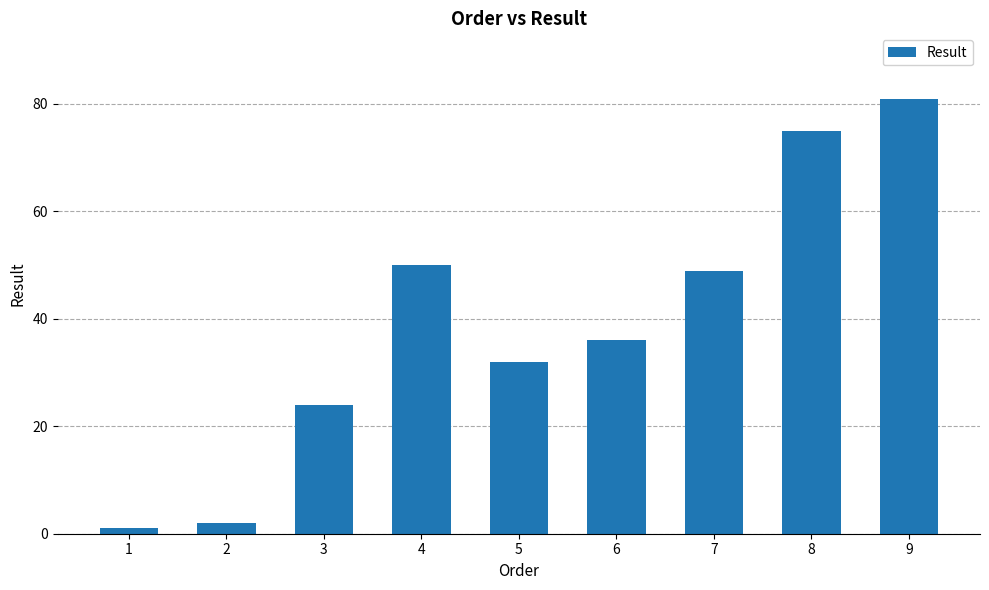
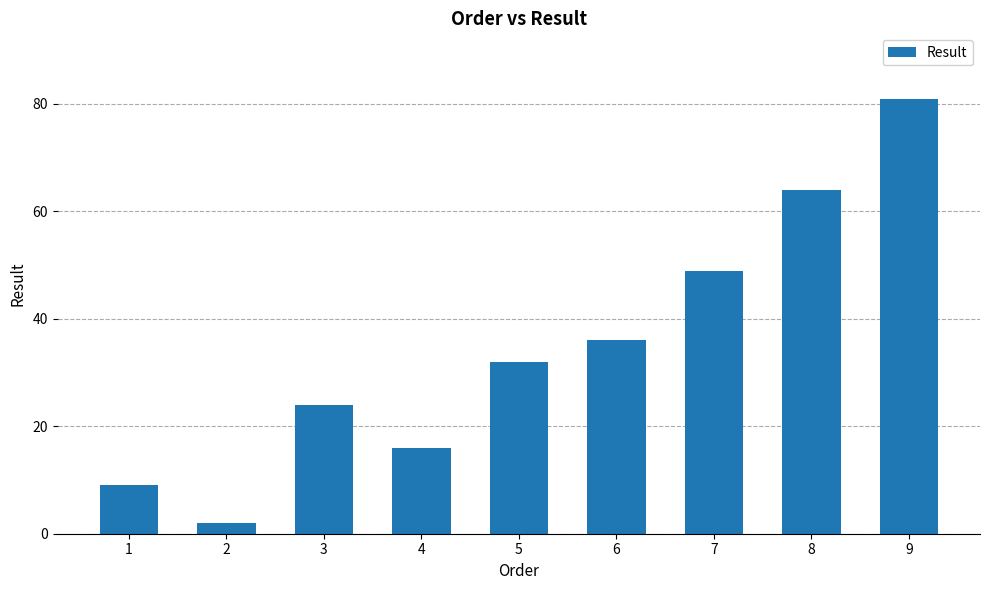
  {
-   "1": 1,
+   "1": 9,
    "2": 2,
    "3": 24,
-   "4": 50,
+   "4": 16,
    "5": 32,
    "6": 36,
    "7": 49,
-   "8": 75,
+   "8": 64,
    "9": 81
  }
